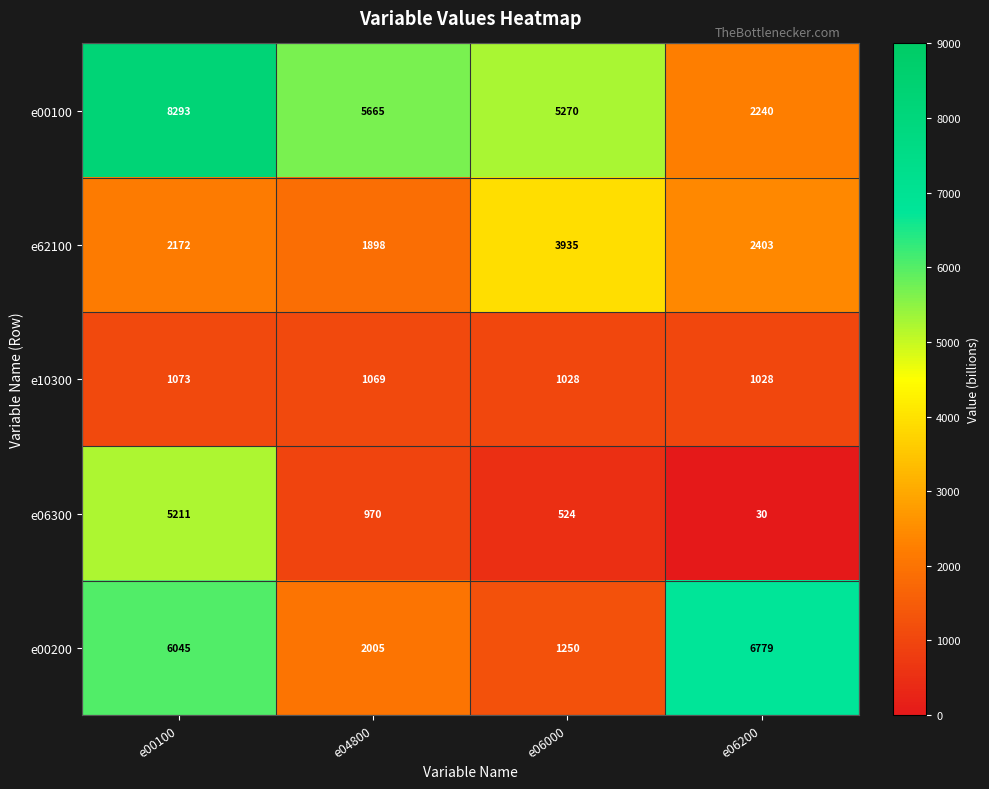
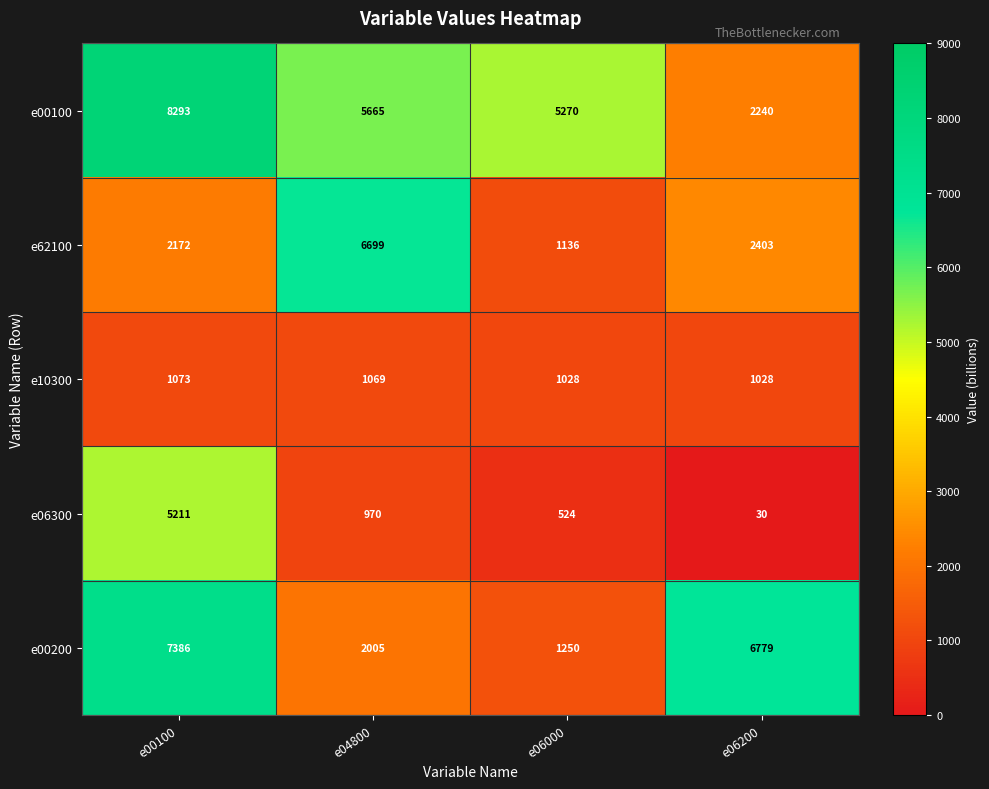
  {
    "e00100": {
      "e00100": 8293,
      "e04800": 5665,
      "e06000": 5270,
      "e06200": 2240
    },
    "e62100": {
      "e00100": 2172,
-     "e04800": 1898,
-     "e06000": 3935,
+     "e04800": 6699,
+     "e06000": 1136,
      "e06200": 2403
    },
    "e10300": {
      "e00100": 1073,
      "e04800": 1069,
      "e06000": 1028,
      "e06200": 1028
    },
    "e06300": {
      "e00100": 5211,
      "e04800": 970,
      "e06000": 524,
      "e06200": 30
    },
    "e00200": {
-     "e00100": 6045,
+     "e00100": 7386,
      "e04800": 2005,
      "e06000": 1250,
      "e06200": 6779
    }
  }
